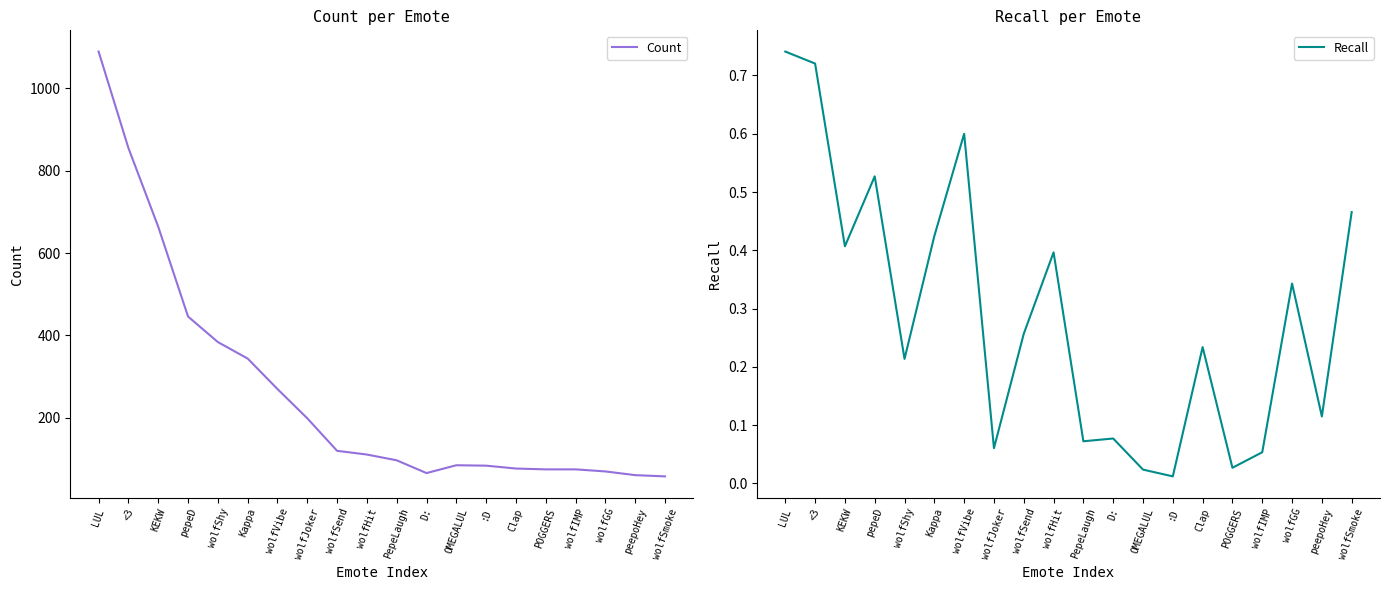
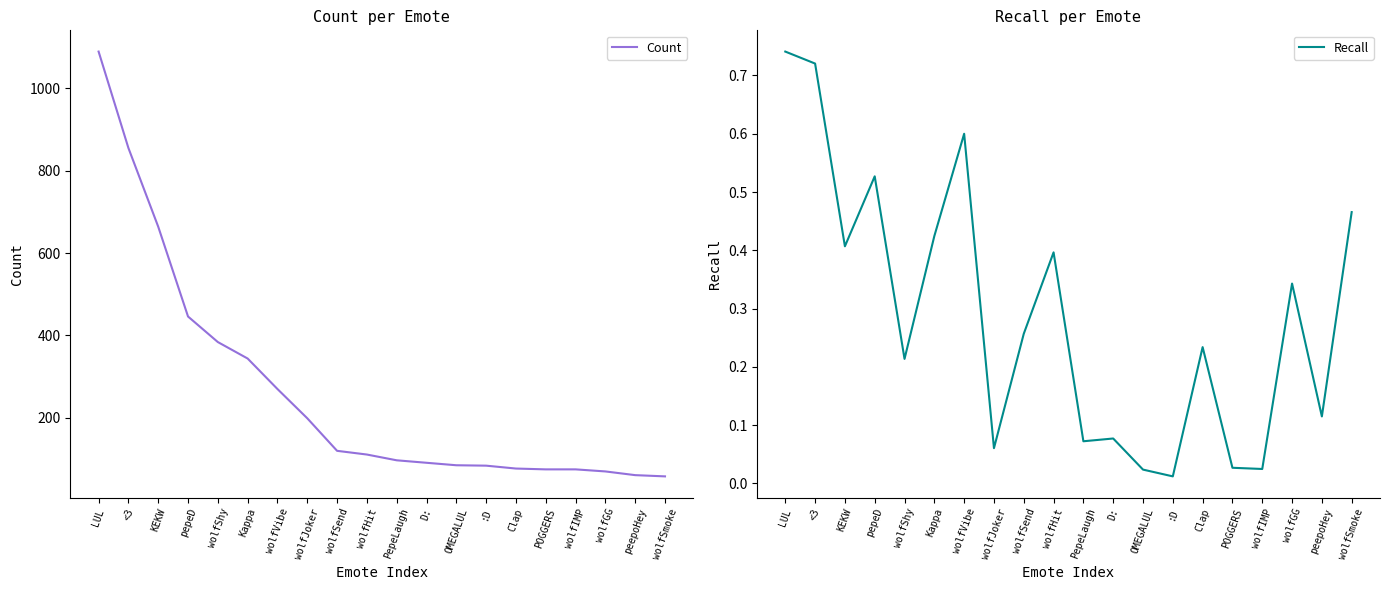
  {
    "Count per Emote": {
      "LUL": 1090,
      "<3": 860,
      "KEKW": 660,
      "pepeD": 450,
      "wolfShy": 380,
      "Kappa": 340,
      "wolfVibe": 270,
      "wolfJoker": 200,
      "wolfSend": 120,
      "wolfHit": 110,
      "PepeLaugh": 100,
-     "D:": 70,
+     "D:": 90,
      "OMEGALUL": 90,
      ":D": 80,
      "Clap": 80,
      "POGGERS": 80,
      "wolfIMP": 80,
      "wolfGG": 70,
      "peepoHey": 60,
      "wolfSmoke": 60
    },
    "Recall per Emote": {
      "LUL": 0.74,
      "<3": 0.72,
      "KEKW": 0.41,
      "pepeD": 0.53,
      "wolfShy": 0.21,
      "Kappa": 0.42,
      "wolfVibe": 0.60,
      "wolfJoker": 0.06,
      "wolfSend": 0.26,
      "wolfHit": 0.40,
      "PepeLaugh": 0.07,
      "D:": 0.08,
      "OMEGALUL": 0.02,
      ":D": 0.01,
      "Clap": 0.23,
      "POGGERS": 0.03,
-     "wolfIMP": 0.05,
+     "wolfIMP": 0.02,
      "wolfGG": 0.34,
      "peepoHey": 0.11,
      "wolfSmoke": 0.47
    }
  }
